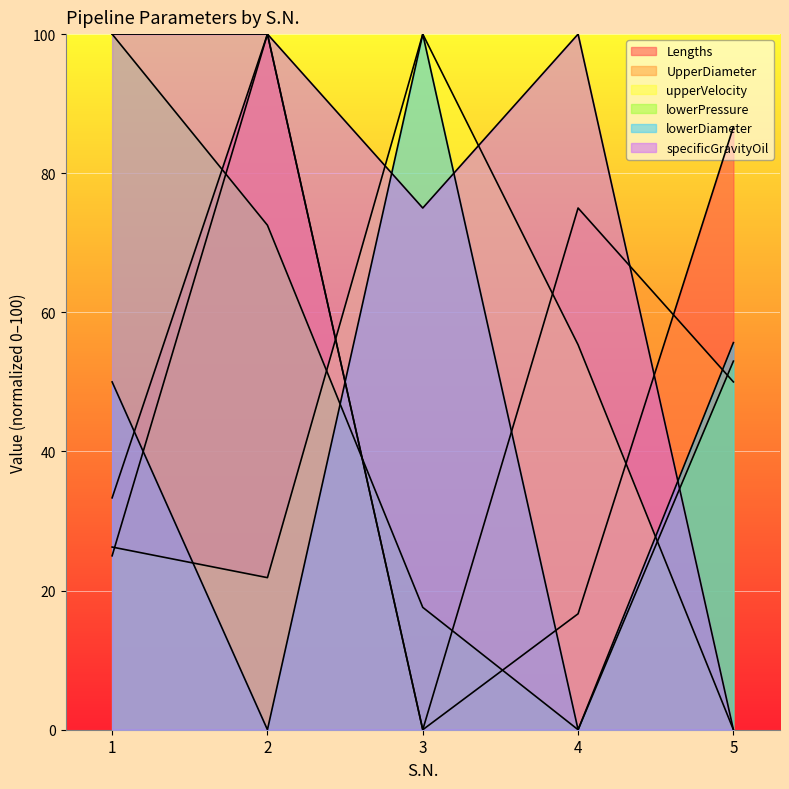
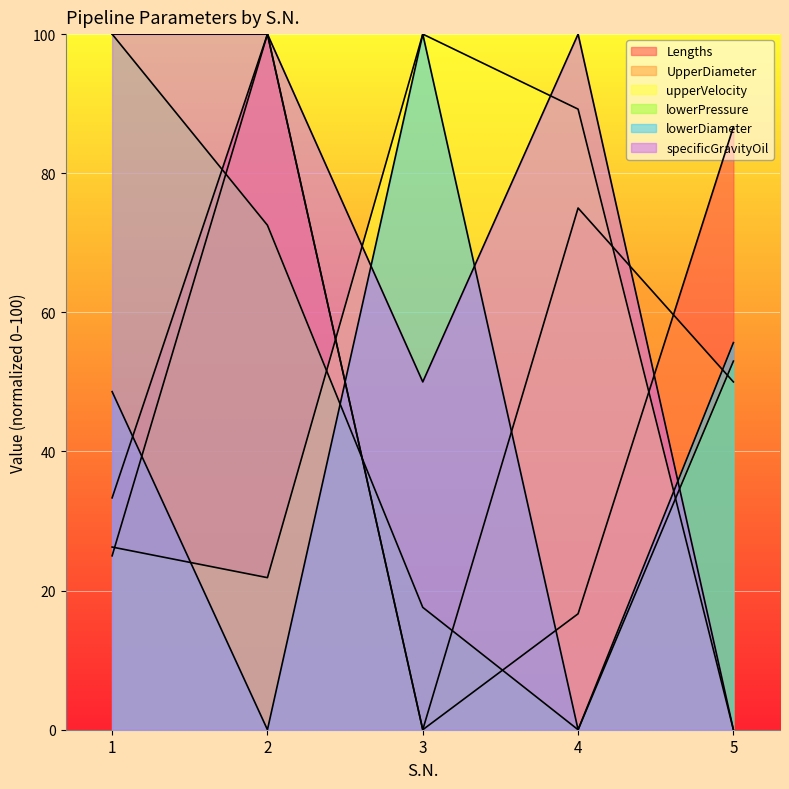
  {
    "upperVelocity": {
      "1": 26,
      "2": 22,
-     "4": 55
+     "4": 89
    },
    "lowerPressure": {
      "2": 73,
      "3": 18,
      "5": 53
    },
    "lowerDiameter": {
-     "1": 50,
+     "1": 49,
      "2": 0,
      "5": 56
    },
    "specificGravityOil": {
-     "3": 75,
+     "3": 50,
      "4": 100
    }
  }
